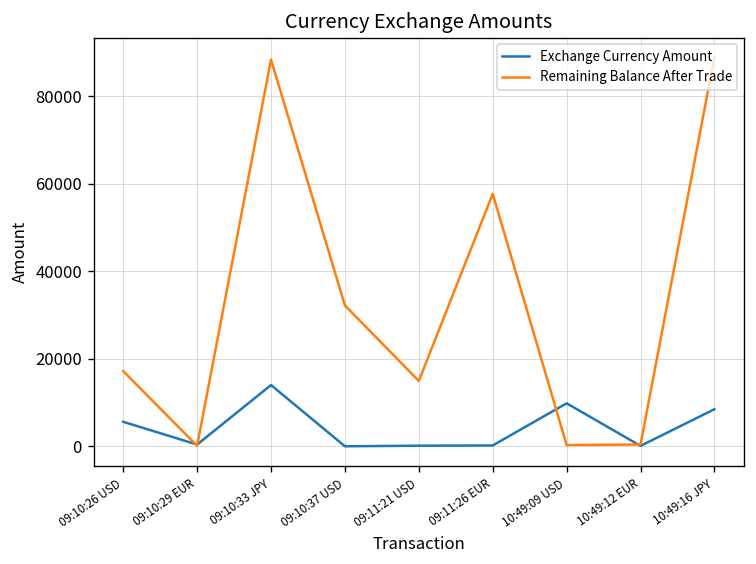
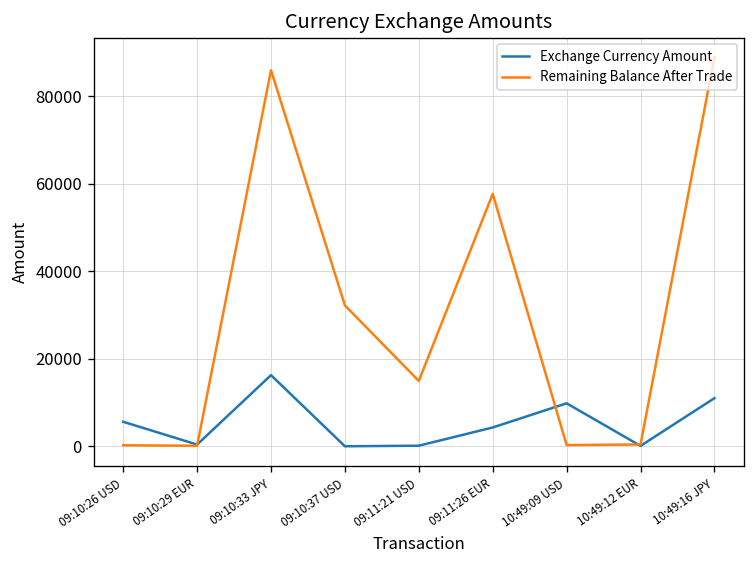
  {
    "Exchange Currency Amount": {
      "09:10:26 USD": 6000,
-     "09:10:33 JPY": 14000,
+     "09:10:33 JPY": 16000,
      "09:10:37 USD": 0,
      "09:11:21 USD": 0,
-     "09:11:26 EUR": 0,
+     "09:11:26 EUR": 4000,
      "10:49:09 USD": 10000,
-     "10:49:16 JPY": 8000
+     "10:49:16 JPY": 11000
    },
    "Remaining Balance After Trade": {
-     "09:10:26 USD": 17000,
-     "09:10:33 JPY": 88000,
+     "09:10:26 USD": 0,
+     "09:10:33 JPY": 86000,
      "09:10:37 USD": 32000,
      "09:11:21 USD": 15000,
      "09:11:26 EUR": 58000,
      "10:49:09 USD": 0
    }
  }
